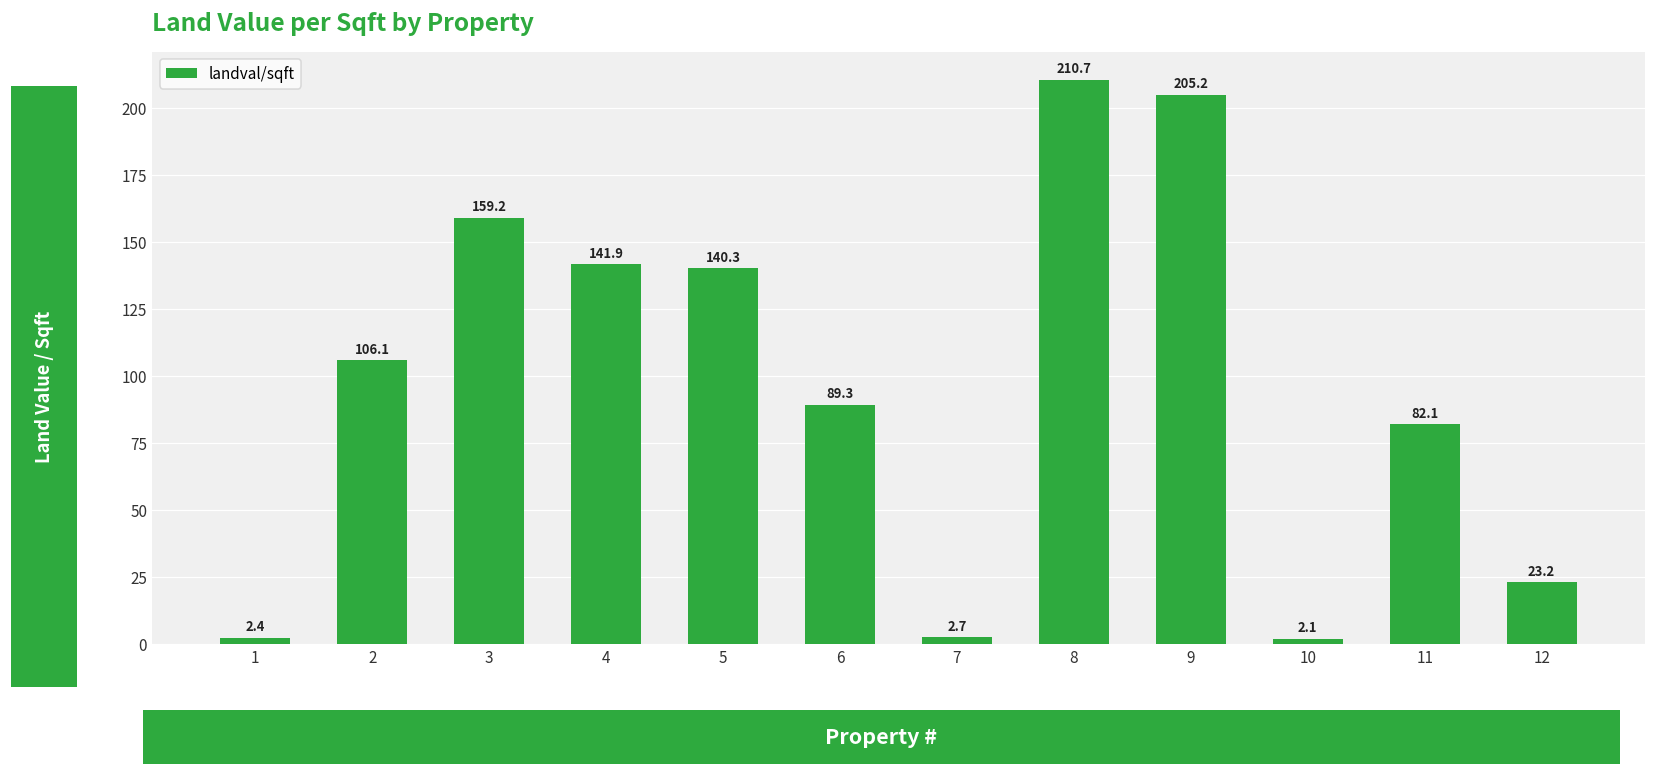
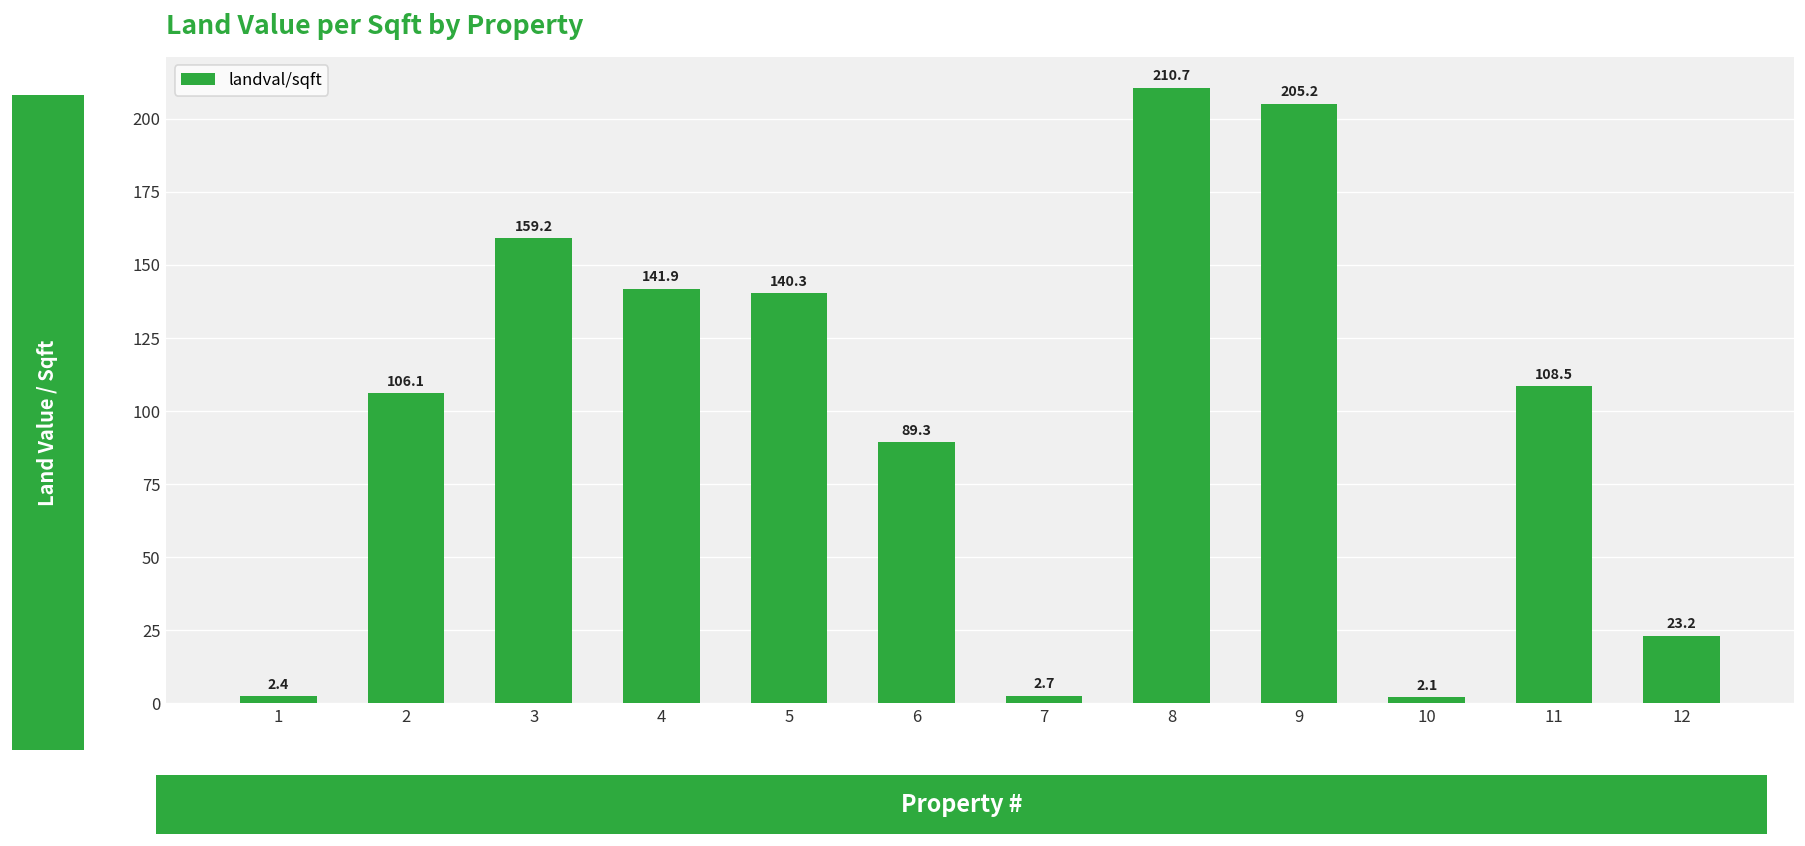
  {
    "1": 2.4,
    "2": 106.1,
    "3": 159.2,
    "4": 141.9,
    "5": 140.3,
    "6": 89.3,
    "7": 2.7,
    "8": 210.7,
    "9": 205.2,
    "10": 2.1,
-   "11": 82.1,
+   "11": 108.5,
    "12": 23.2
  }
